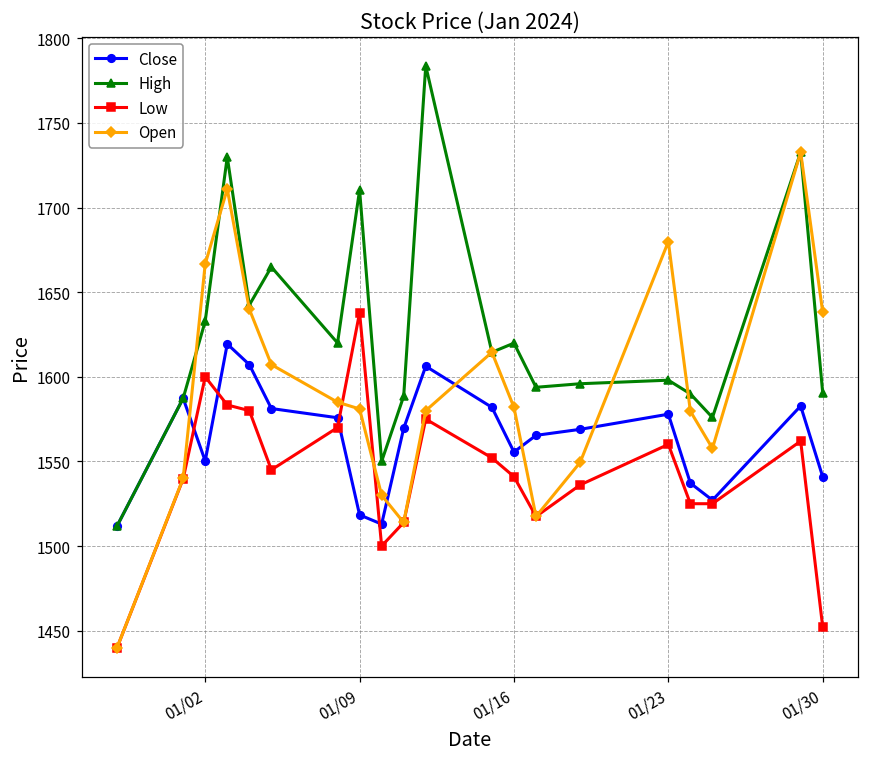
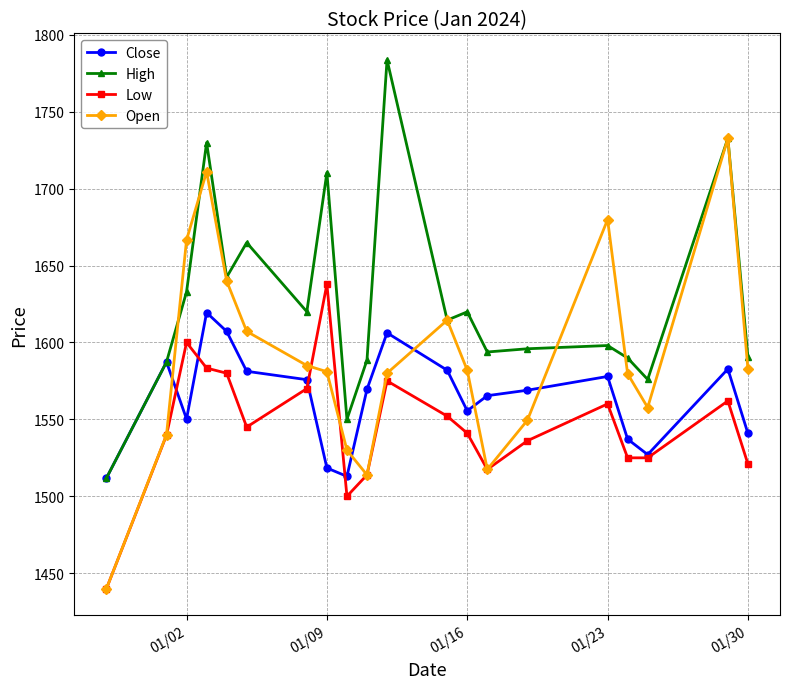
  {
    "Close": {
      "01/02": 1550,
      "01/09": 1518,
      "01/16": 1556,
      "01/23": 1578,
      "01/30": 1541
    },
    "High": {
      "01/02": 1633,
      "01/09": 1710,
      "01/16": 1620,
      "01/23": 1598,
      "01/30": 1590
    },
    "Low": {
      "01/02": 1600,
      "01/09": 1638,
      "01/16": 1541,
      "01/23": 1560,
-     "01/30": 1452
+     "01/30": 1521
    },
    "Open": {
      "01/02": 1667,
      "01/09": 1581,
      "01/16": 1582,
      "01/23": 1680,
-     "01/30": 1638
+     "01/30": 1583
    }
  }
